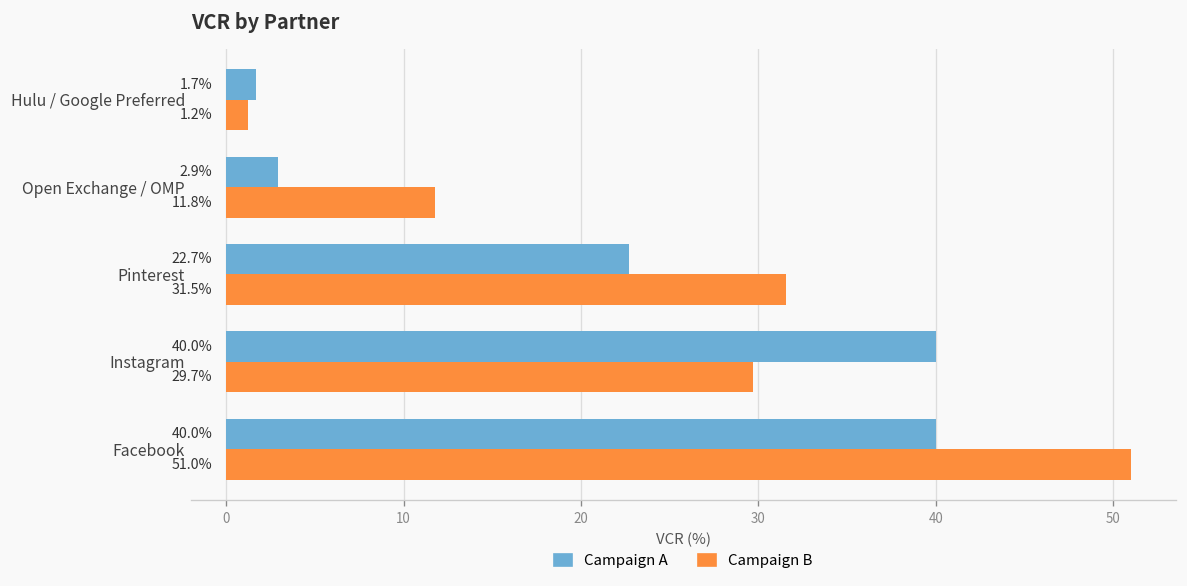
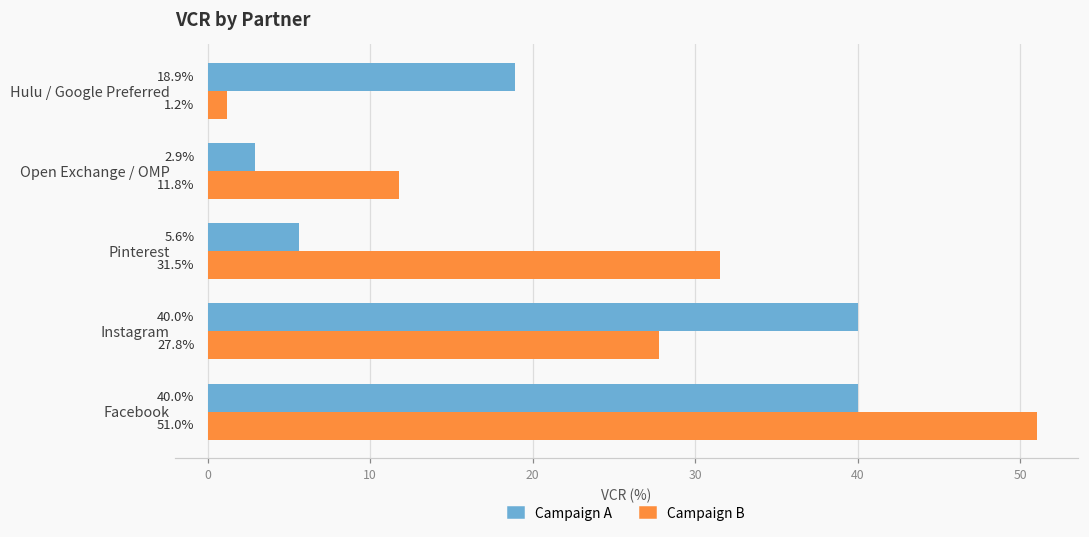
  {
    "Campaign A": {
-     "Hulu / Google Preferred": "1.7%",
-     "Pinterest": "22.7%"
+     "Hulu / Google Preferred": "18.9%",
+     "Pinterest": "5.6%"
    },
    "Campaign B": {
-     "Instagram": "29.7%"
+     "Instagram": "27.8%"
    }
  }
